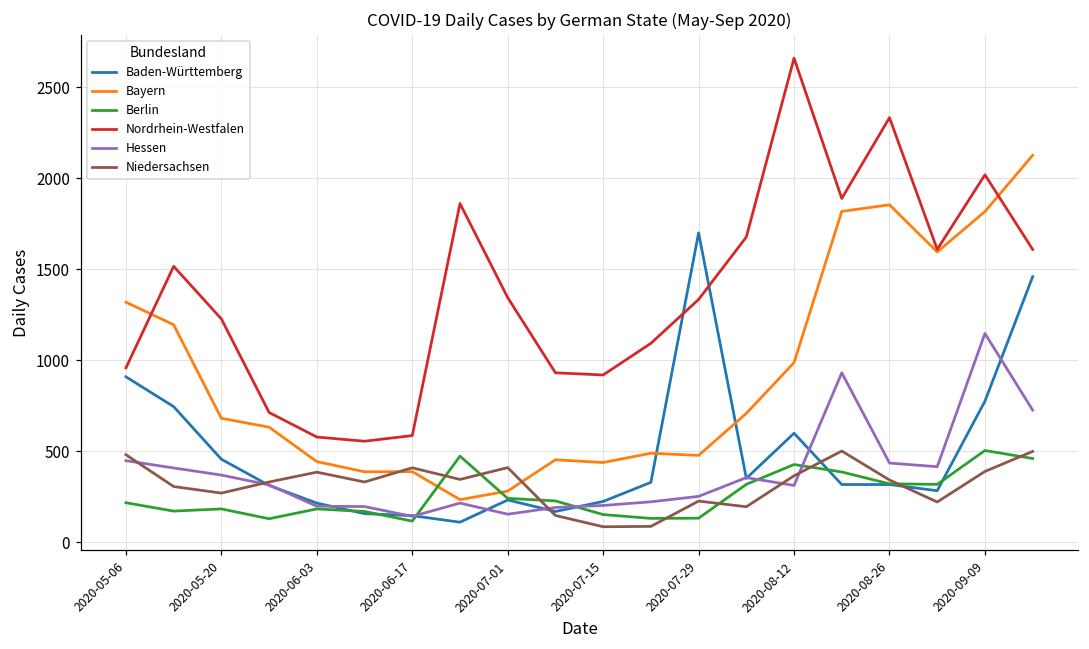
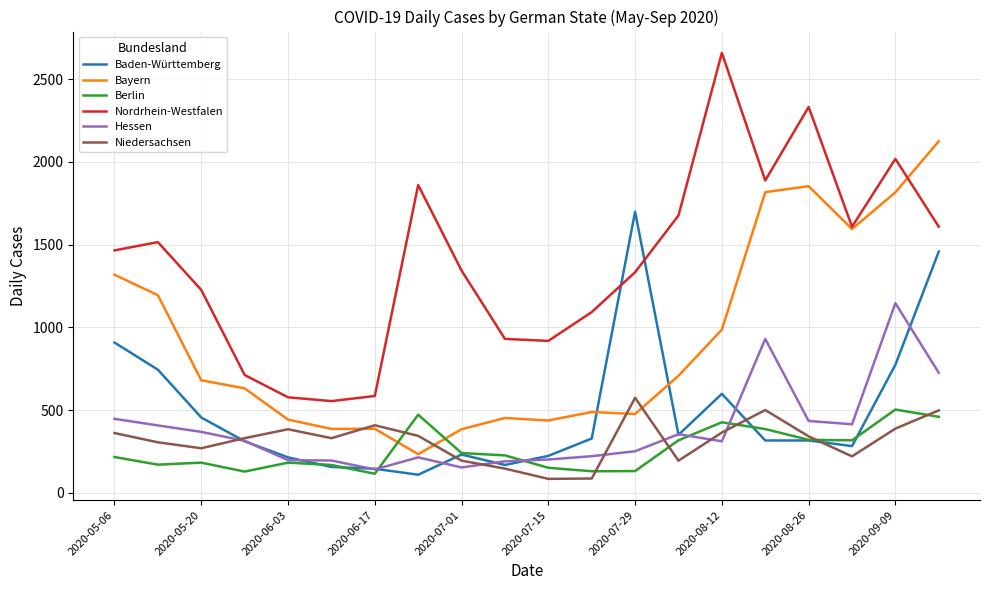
  {
    "Baden-Württemberg": {
      "2020-05-06": 910,
      "2020-05-20": 460,
      "2020-06-03": 210,
      "2020-07-15": 220,
      "2020-07-29": 1700,
      "2020-08-12": 600,
      "2020-09-09": 770
    },
    "Bayern": {
      "2020-05-06": 1320,
      "2020-05-20": 680,
      "2020-06-03": 440,
      "2020-06-17": 390,
-     "2020-07-01": 280,
+     "2020-07-01": 380,
      "2020-07-15": 440,
      "2020-07-29": 480,
      "2020-08-12": 990,
      "2020-08-26": 1850,
      "2020-09-09": 1820
    },
    "Berlin": {
      "2020-05-06": 220,
      "2020-05-20": 180,
      "2020-06-17": 120,
      "2020-07-15": 150,
      "2020-07-29": 130,
      "2020-08-12": 430,
      "2020-09-09": 500
    },
    "Nordrhein-Westfalen": {
-     "2020-05-06": 960,
+     "2020-05-06": 1470,
      "2020-05-20": 1230,
      "2020-06-03": 580,
      "2020-06-17": 590,
      "2020-07-01": 1340,
      "2020-07-15": 920,
      "2020-07-29": 1330,
      "2020-08-12": 2660,
      "2020-08-26": 2330,
      "2020-09-09": 2020
    },
    "Hessen": {
      "2020-05-06": 450,
      "2020-05-20": 370,
      "2020-07-01": 150,
      "2020-07-15": 200,
      "2020-07-29": 250,
      "2020-08-12": 310,
      "2020-08-26": 430,
      "2020-09-09": 1150
    },
    "Niedersachsen": {
-     "2020-05-06": 480,
+     "2020-05-06": 360,
      "2020-05-20": 270,
      "2020-06-03": 380,
      "2020-06-17": 410,
-     "2020-07-01": 410,
+     "2020-07-01": 190,
      "2020-07-15": 80,
-     "2020-07-29": 230,
+     "2020-07-29": 570,
      "2020-08-12": 360,
      "2020-08-26": 340,
      "2020-09-09": 390
    }
  }
